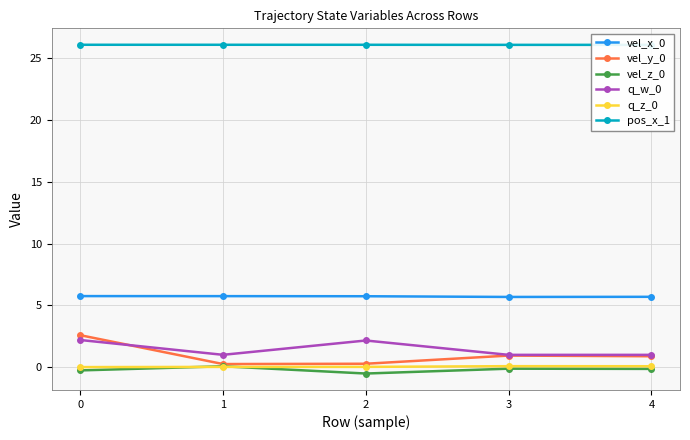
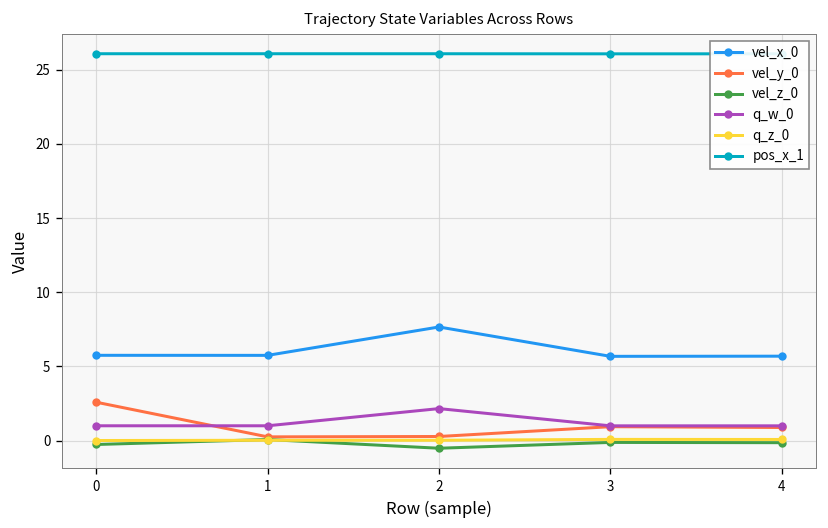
  {
    "vel_x_0": {
      "0": 5.8,
      "1": 5.7,
-     "2": 5.7,
+     "2": 7.7,
      "3": 5.7,
      "4": 5.7
    },
    "vel_y_0": {
      "0": 2.6,
      "2": 0.3
    },
    "vel_z_0": {
      "0": -0.3,
      "2": -0.5,
      "4": -0.1
    },
    "q_w_0": {
-     "0": 2.2,
+     "0": 1.0,
      "1": 1.0,
      "2": 2.2
    },
    "q_z_0": {
      "0": 0.0,
      "2": 0.0,
      "4": 0.1
    },
    "pos_x_1": {
      "0": 26.1,
      "1": 26.1,
      "2": 26.1,
      "3": 26.1
    }
  }
